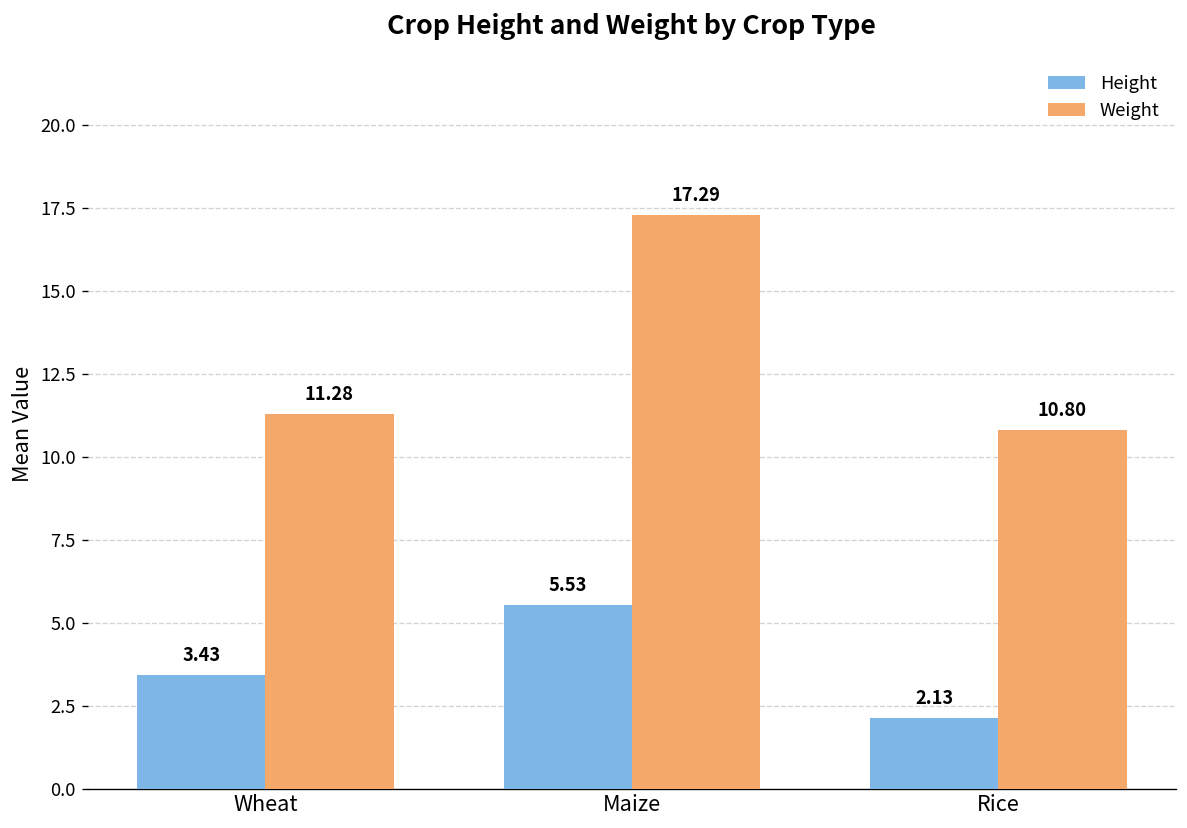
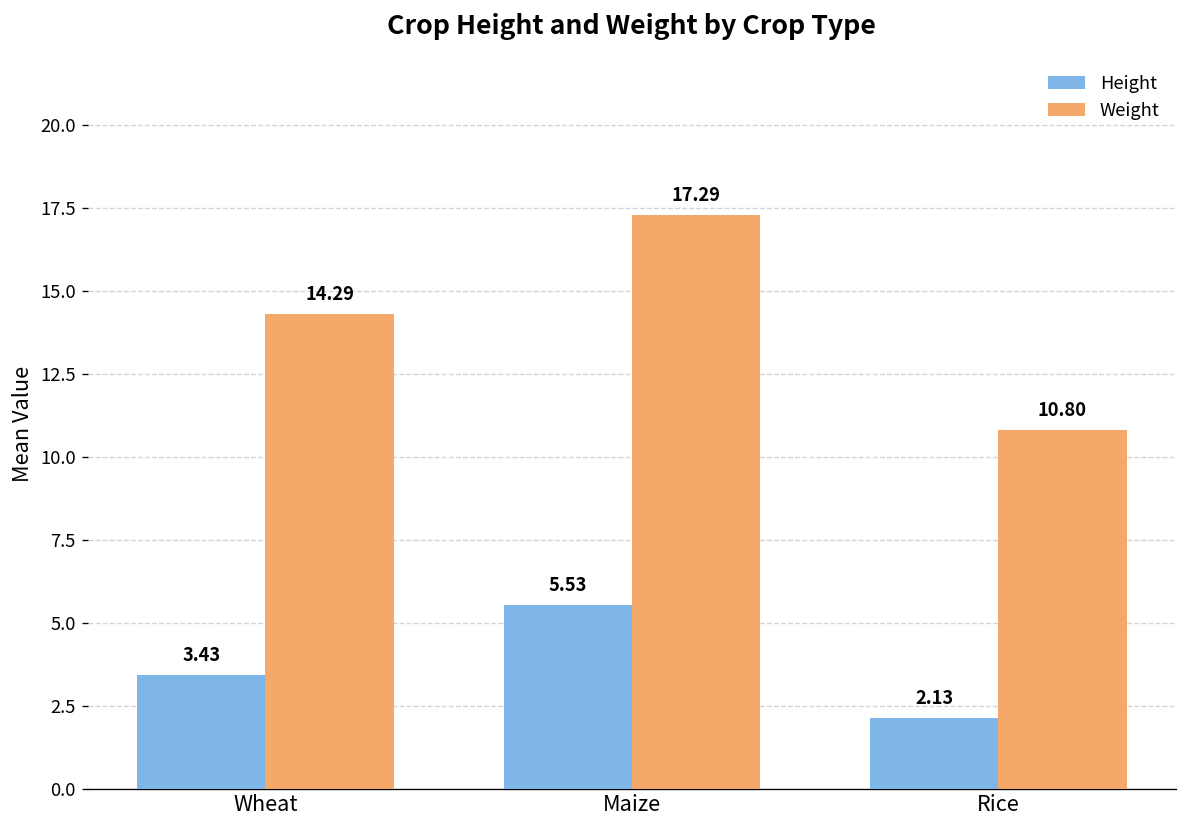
  {
    "Height": {
      "Wheat": 3.43,
      "Maize": 5.53,
      "Rice": 2.13
    },
    "Weight": {
-     "Wheat": 11.28,
+     "Wheat": 14.29,
      "Maize": 17.29,
      "Rice": 10.80
    }
  }
